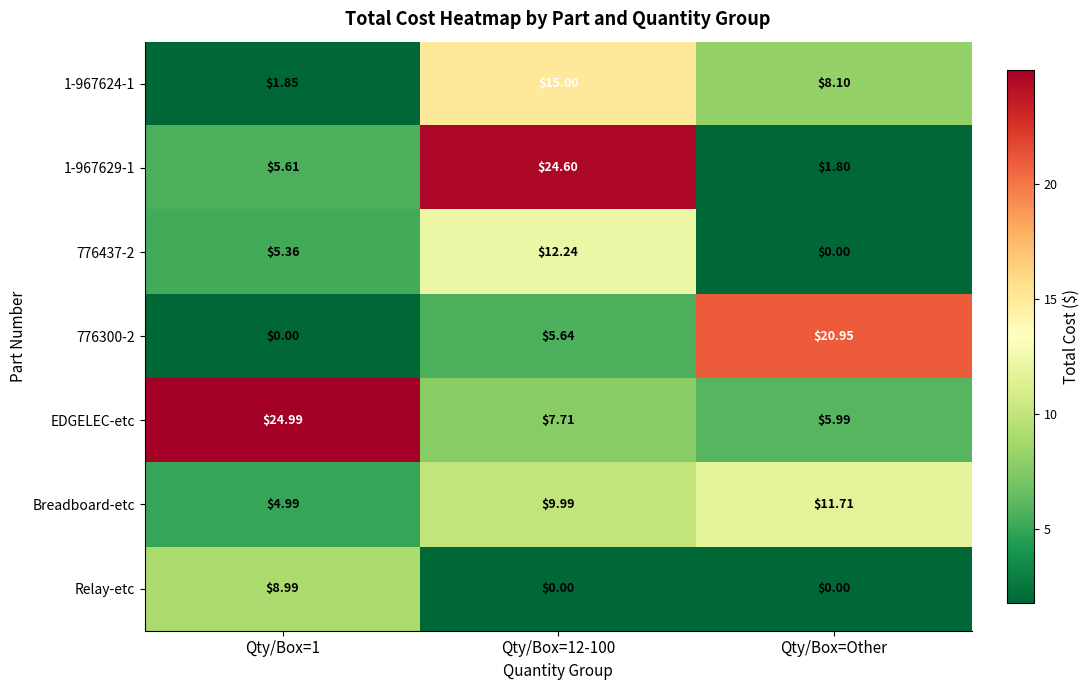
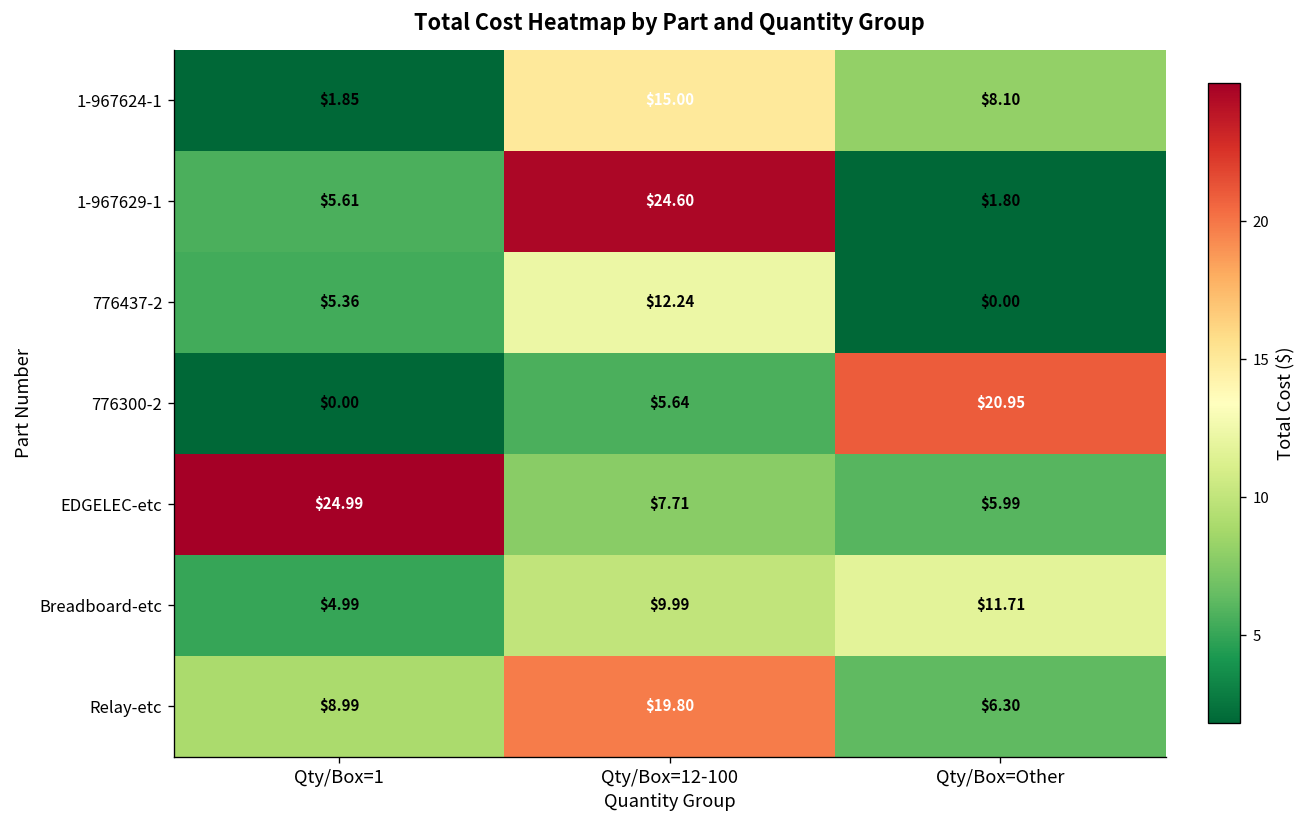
  {
    "1-967624-1": {
      "Qty/Box=1": "$1.85",
      "Qty/Box=12-100": "$15.00",
      "Qty/Box=Other": "$8.10"
    },
    "1-967629-1": {
      "Qty/Box=1": "$5.61",
      "Qty/Box=12-100": "$24.60",
      "Qty/Box=Other": "$1.80"
    },
    "776437-2": {
      "Qty/Box=1": "$5.36",
      "Qty/Box=12-100": "$12.24",
      "Qty/Box=Other": "$0.00"
    },
    "776300-2": {
      "Qty/Box=1": "$0.00",
      "Qty/Box=12-100": "$5.64",
      "Qty/Box=Other": "$20.95"
    },
    "EDGELEC-etc": {
      "Qty/Box=1": "$24.99",
      "Qty/Box=12-100": "$7.71",
      "Qty/Box=Other": "$5.99"
    },
    "Breadboard-etc": {
      "Qty/Box=1": "$4.99",
      "Qty/Box=12-100": "$9.99",
      "Qty/Box=Other": "$11.71"
    },
    "Relay-etc": {
      "Qty/Box=1": "$8.99",
-     "Qty/Box=12-100": "$0.00",
-     "Qty/Box=Other": "$0.00"
+     "Qty/Box=12-100": "$19.80",
+     "Qty/Box=Other": "$6.30"
    }
  }
